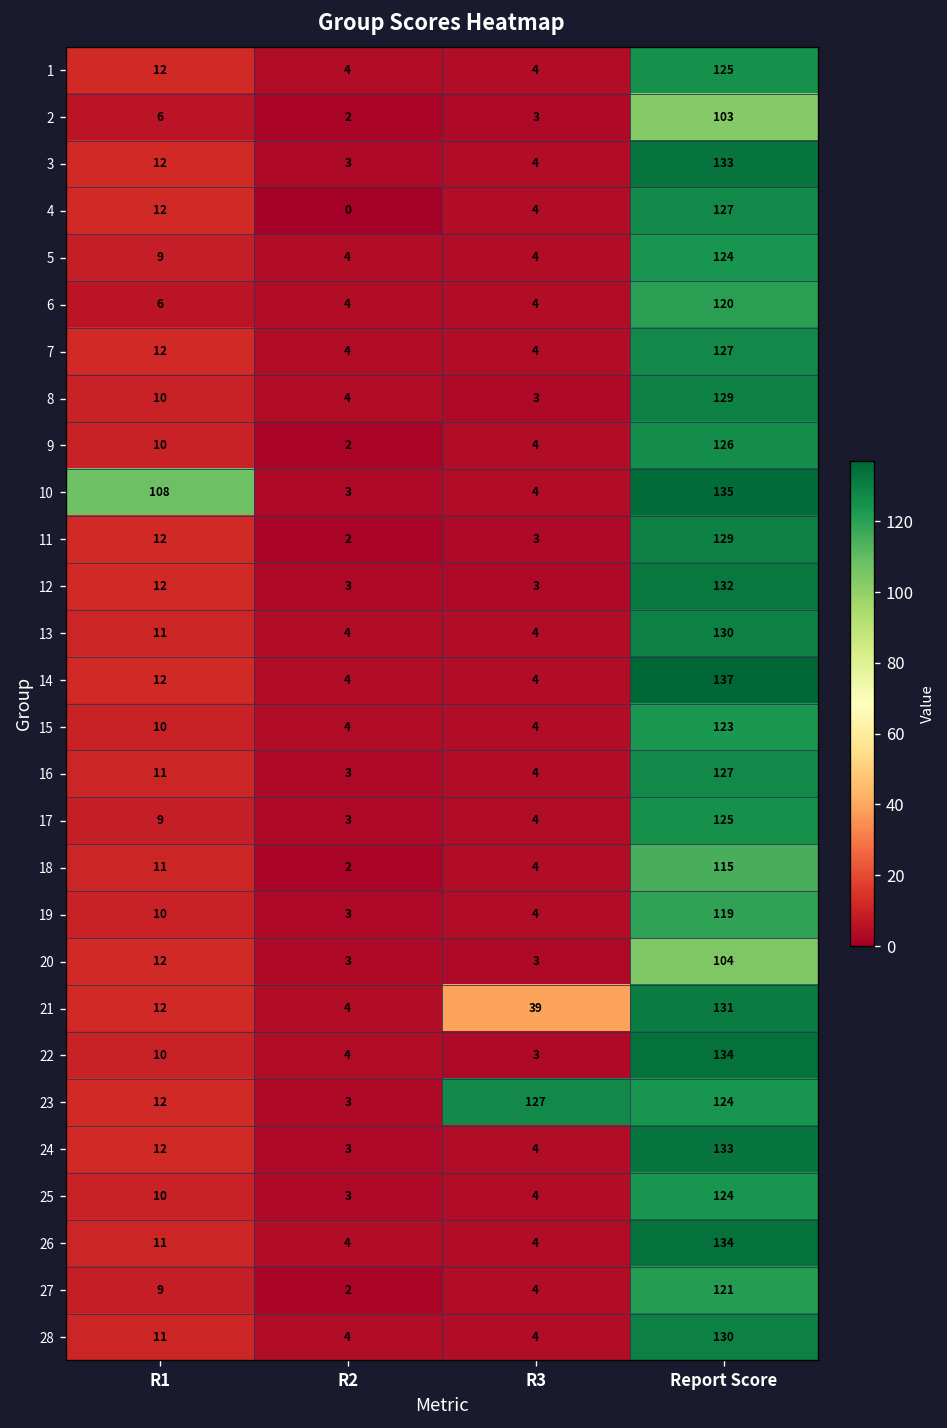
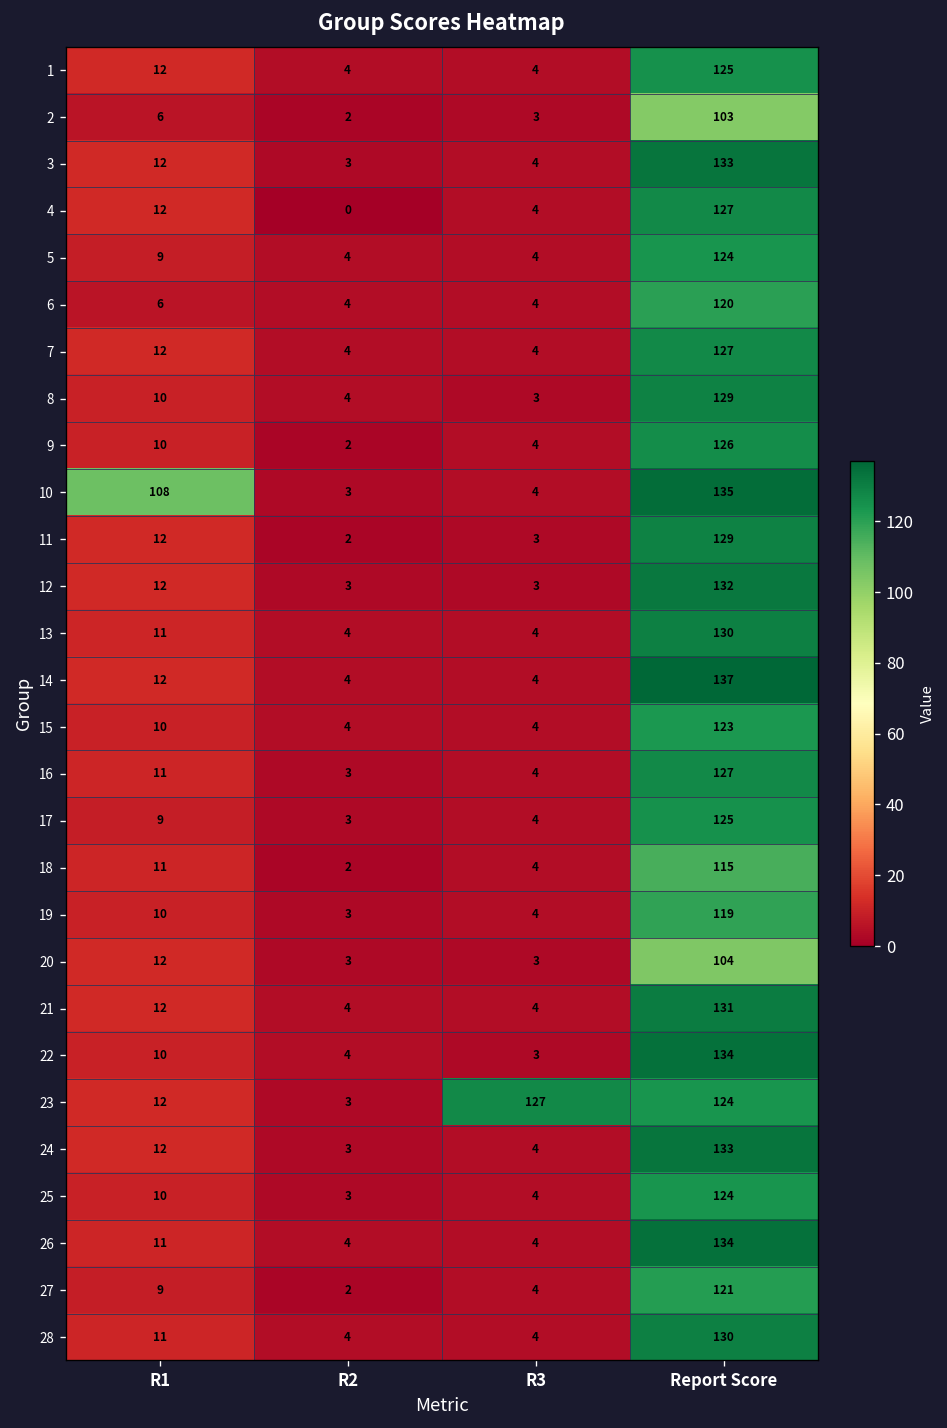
  {
    "1": {
      "R1": 12,
      "R2": 4,
      "R3": 4,
      "Report Score": 125
    },
    "2": {
      "R1": 6,
      "R2": 2,
      "R3": 3,
      "Report Score": 103
    },
    "3": {
      "R1": 12,
      "R2": 3,
      "R3": 4,
      "Report Score": 133
    },
    "4": {
      "R1": 12,
      "R2": 0,
      "R3": 4,
      "Report Score": 127
    },
    "5": {
      "R1": 9,
      "R2": 4,
      "R3": 4,
      "Report Score": 124
    },
    "6": {
      "R1": 6,
      "R2": 4,
      "R3": 4,
      "Report Score": 120
    },
    "7": {
      "R1": 12,
      "R2": 4,
      "R3": 4,
      "Report Score": 127
    },
    "8": {
      "R1": 10,
      "R2": 4,
      "R3": 3,
      "Report Score": 129
    },
    "9": {
      "R1": 10,
      "R2": 2,
      "R3": 4,
      "Report Score": 126
    },
    "10": {
      "R1": 108,
      "R2": 3,
      "R3": 4,
      "Report Score": 135
    },
    "11": {
      "R1": 12,
      "R2": 2,
      "R3": 3,
      "Report Score": 129
    },
    "12": {
      "R1": 12,
      "R2": 3,
      "R3": 3,
      "Report Score": 132
    },
    "13": {
      "R1": 11,
      "R2": 4,
      "R3": 4,
      "Report Score": 130
    },
    "14": {
      "R1": 12,
      "R2": 4,
      "R3": 4,
      "Report Score": 137
    },
    "15": {
      "R1": 10,
      "R2": 4,
      "R3": 4,
      "Report Score": 123
    },
    "16": {
      "R1": 11,
      "R2": 3,
      "R3": 4,
      "Report Score": 127
    },
    "17": {
      "R1": 9,
      "R2": 3,
      "R3": 4,
      "Report Score": 125
    },
    "18": {
      "R1": 11,
      "R2": 2,
      "R3": 4,
      "Report Score": 115
    },
    "19": {
      "R1": 10,
      "R2": 3,
      "R3": 4,
      "Report Score": 119
    },
    "20": {
      "R1": 12,
      "R2": 3,
      "R3": 3,
      "Report Score": 104
    },
    "21": {
      "R1": 12,
      "R2": 4,
-     "R3": 39,
+     "R3": 4,
      "Report Score": 131
    },
    "22": {
      "R1": 10,
      "R2": 4,
      "R3": 3,
      "Report Score": 134
    },
    "23": {
      "R1": 12,
      "R2": 3,
      "R3": 127,
      "Report Score": 124
    },
    "24": {
      "R1": 12,
      "R2": 3,
      "R3": 4,
      "Report Score": 133
    },
    "25": {
      "R1": 10,
      "R2": 3,
      "R3": 4,
      "Report Score": 124
    },
    "26": {
      "R1": 11,
      "R2": 4,
      "R3": 4,
      "Report Score": 134
    },
    "27": {
      "R1": 9,
      "R2": 2,
      "R3": 4,
      "Report Score": 121
    },
    "28": {
      "R1": 11,
      "R2": 4,
      "R3": 4,
      "Report Score": 130
    }
  }
